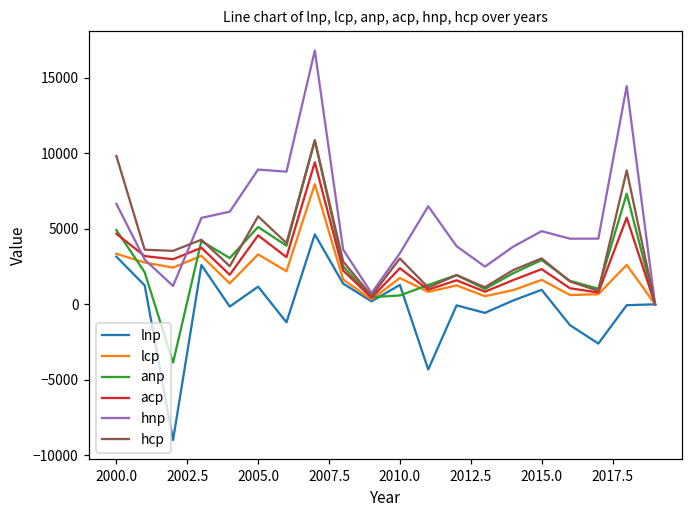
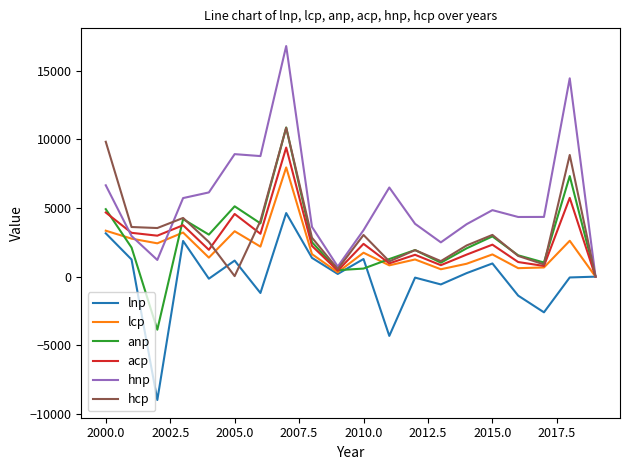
  {
    "lnp": {
      "2000.0": 3200,
      "2005.0": 1200,
      "2010.0": 1300,
      "2015.0": 1000
    },
    "lcp": {
      "2000.0": 3300,
      "2005.0": 3300,
      "2010.0": 1700,
      "2015.0": 1600
    },
    "anp": {
      "2000.0": 4900,
      "2005.0": 5100,
      "2010.0": 600
    },
    "acp": {
      "2000.0": 4700,
      "2005.0": 4600,
      "2010.0": 2400,
      "2015.0": 2300
    },
    "hnp": {
      "2000.0": 6600,
      "2005.0": 8900,
      "2010.0": 3400,
      "2015.0": 4800
    },
    "hcp": {
      "2000.0": 9800,
-     "2005.0": 5800,
+     "2005.0": 0,
      "2010.0": 3000
    }
  }
